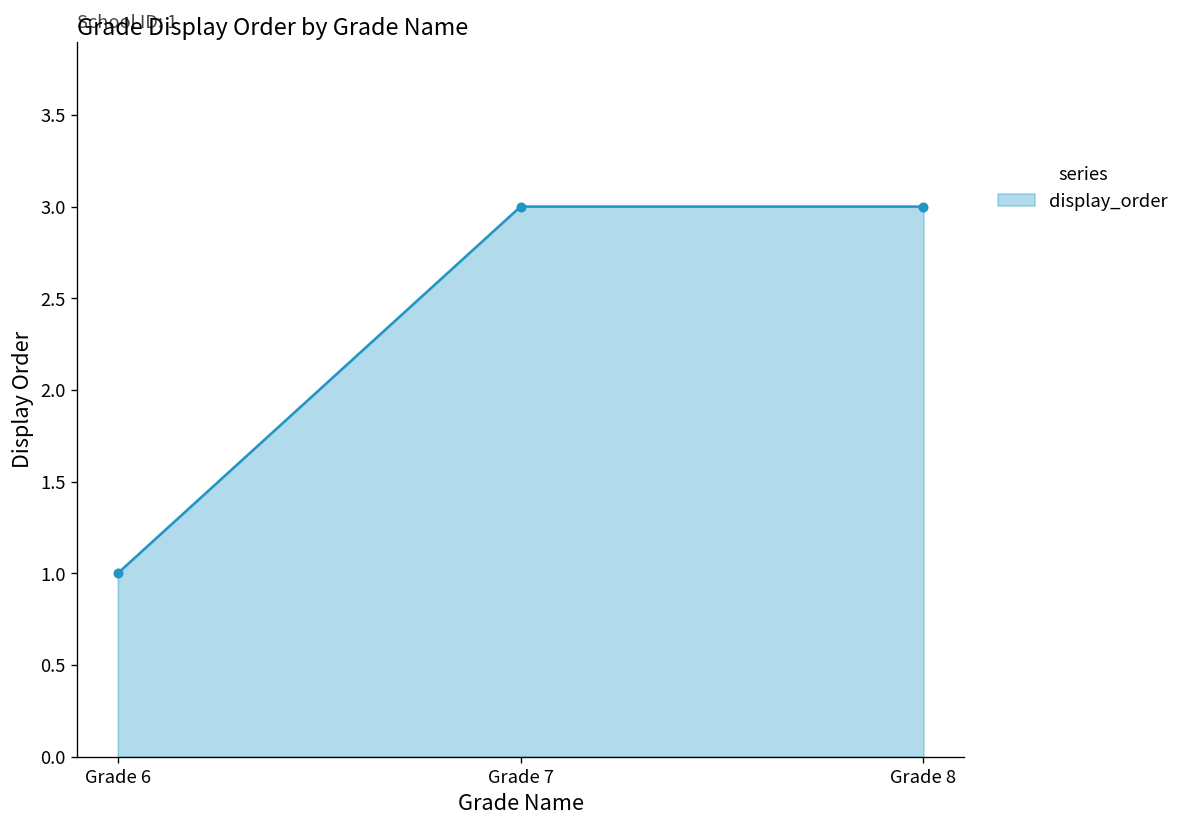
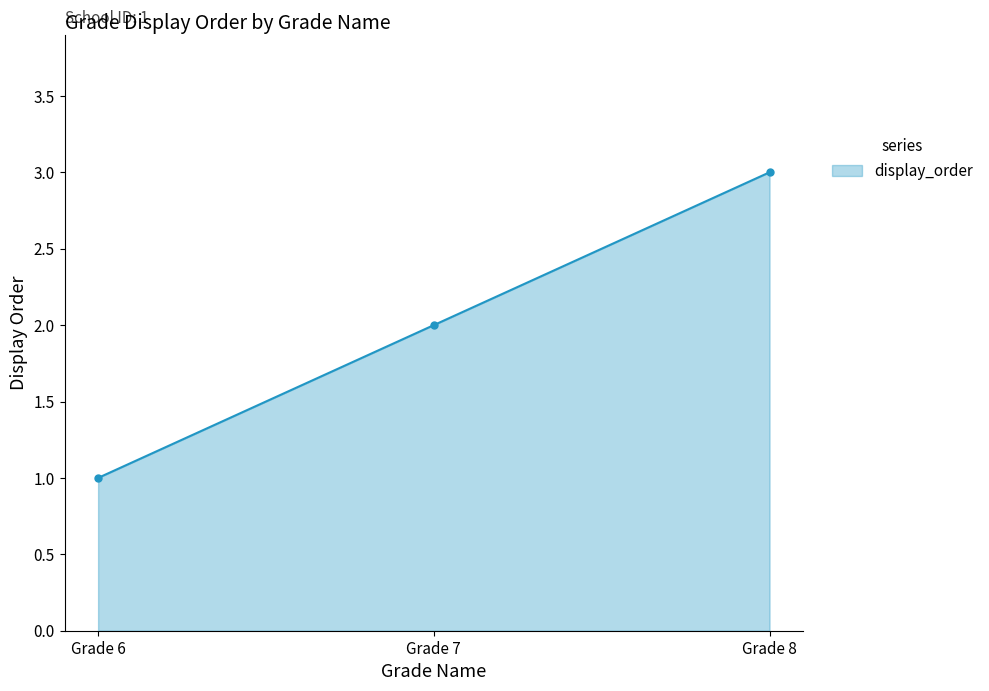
  {
    "Grade 6": 1,
-   "Grade 7": 3,
+   "Grade 7": 2,
    "Grade 8": 3
  }
